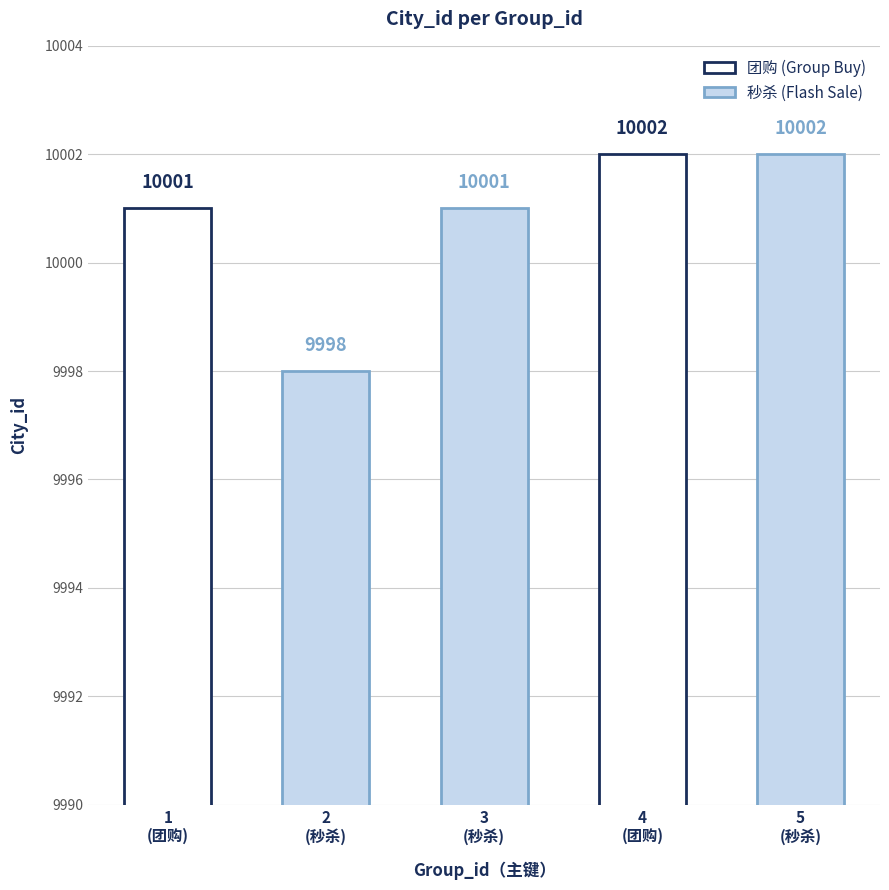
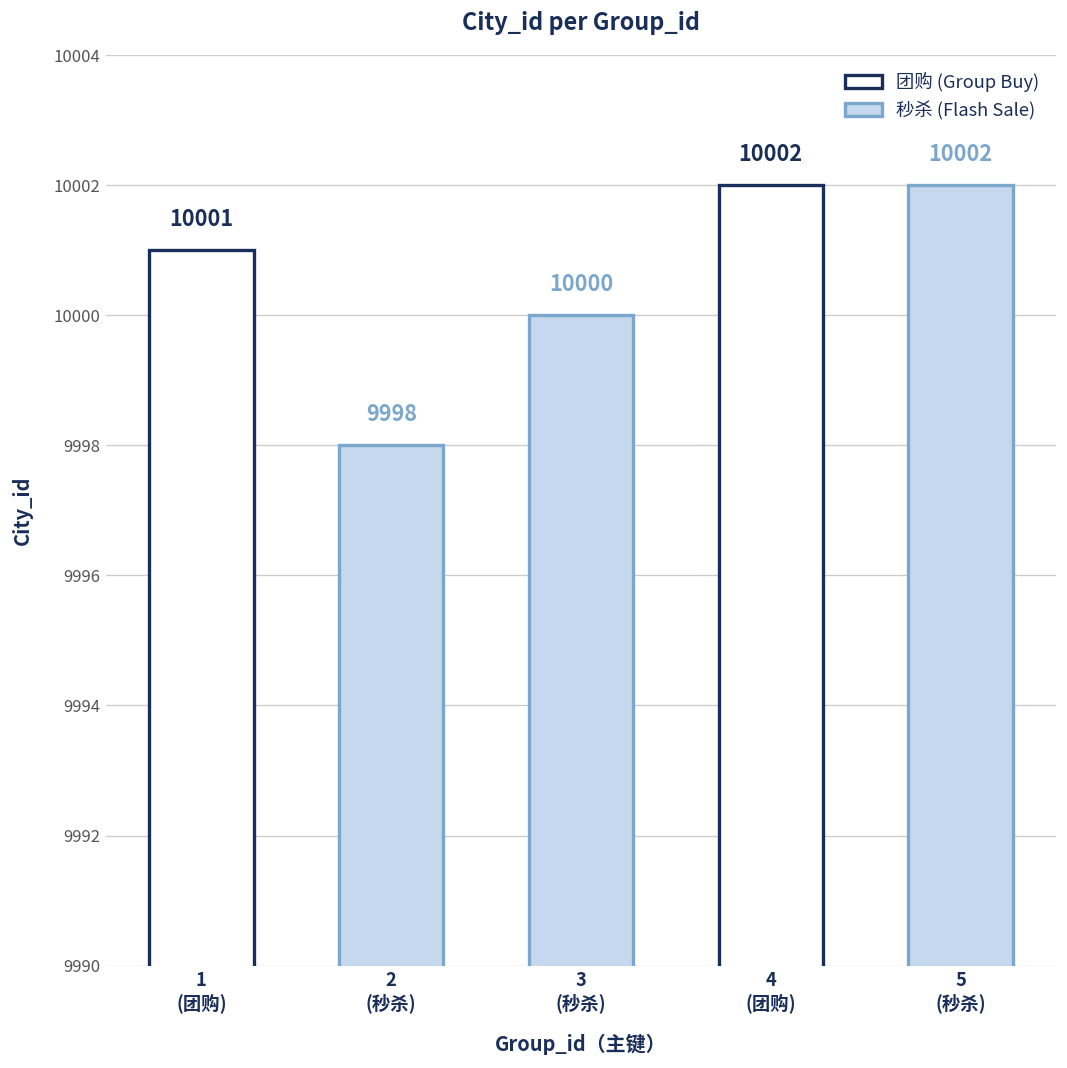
  {
    "1 (团购)": 10001,
    "2 (秒杀)": 9998,
-   "3 (秒杀)": 10001,
+   "3 (秒杀)": 10000,
    "4 (团购)": 10002,
    "5 (秒杀)": 10002
  }
